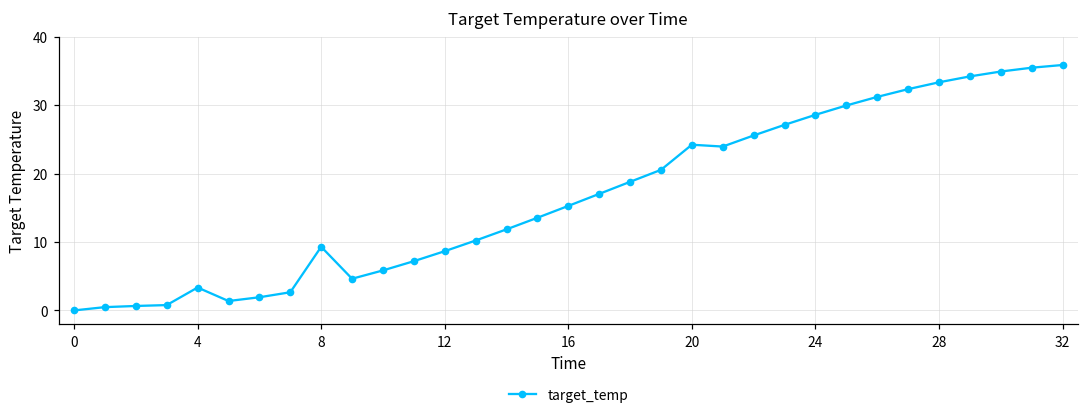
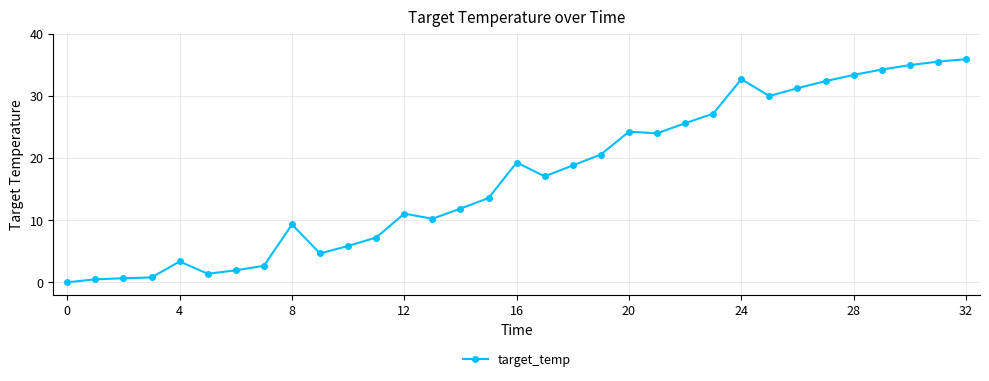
  {
    "0": 0,
    "4": 3,
    "8": 9,
-   "12": 9,
-   "16": 15,
+   "12": 11,
+   "16": 19,
    "20": 24,
-   "24": 29,
+   "24": 33,
    "28": 33,
    "32": 36
  }
